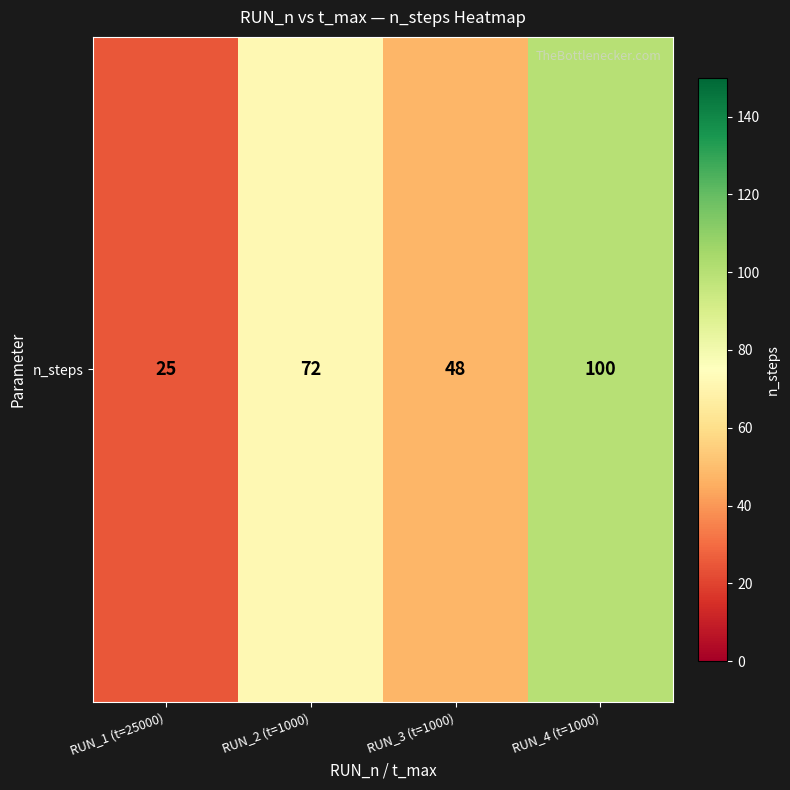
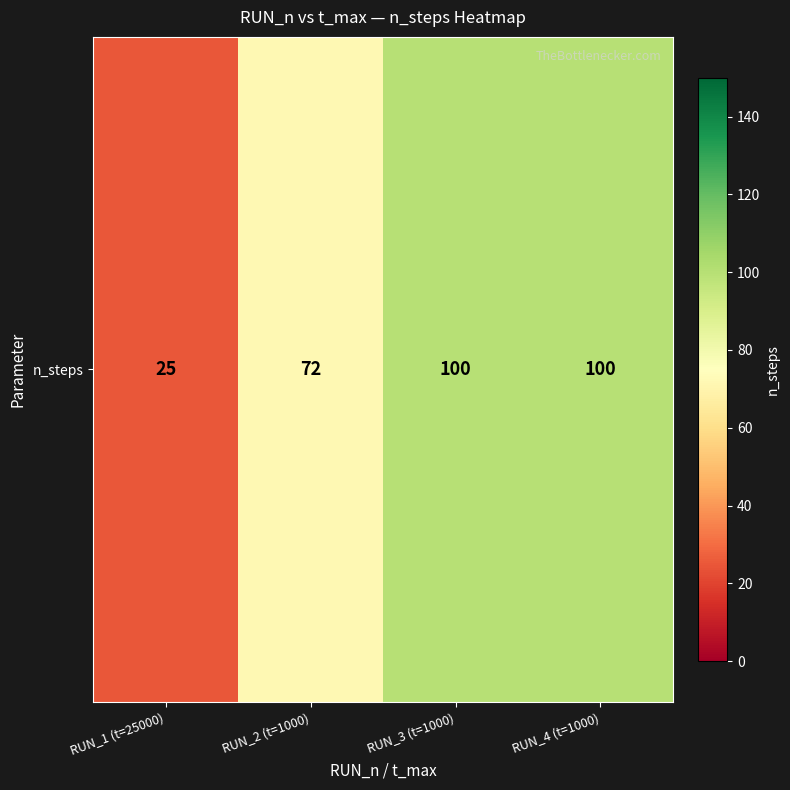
  {
    "n_steps": {
      "RUN_1 (t=25000)": 25,
      "RUN_2 (t=1000)": 72,
-     "RUN_3 (t=1000)": 48
+     "RUN_3 (t=1000)": 100
    }
  }
